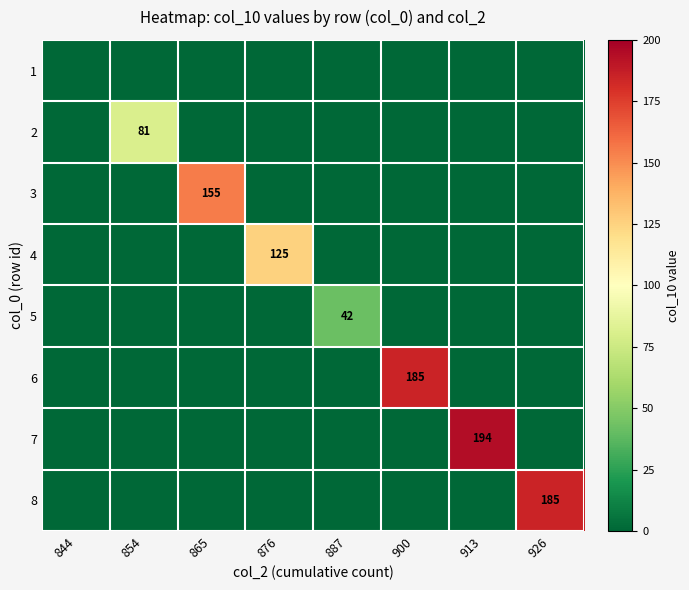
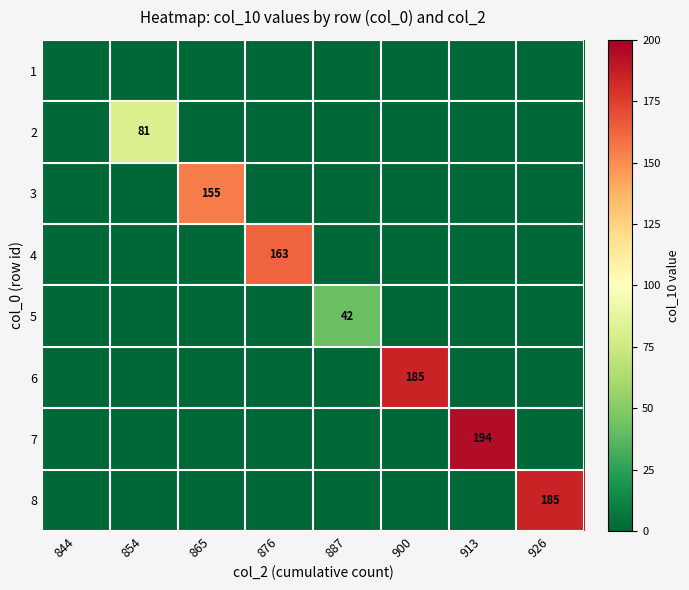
  {
    "2": {
      "854": 81
    },
    "3": {
      "865": 155
    },
    "4": {
-     "876": 125
+     "876": 163
    },
    "5": {
      "887": 42
    },
    "6": {
      "900": 185
    },
    "7": {
      "913": 194
    },
    "8": {
      "926": 185
    }
  }
